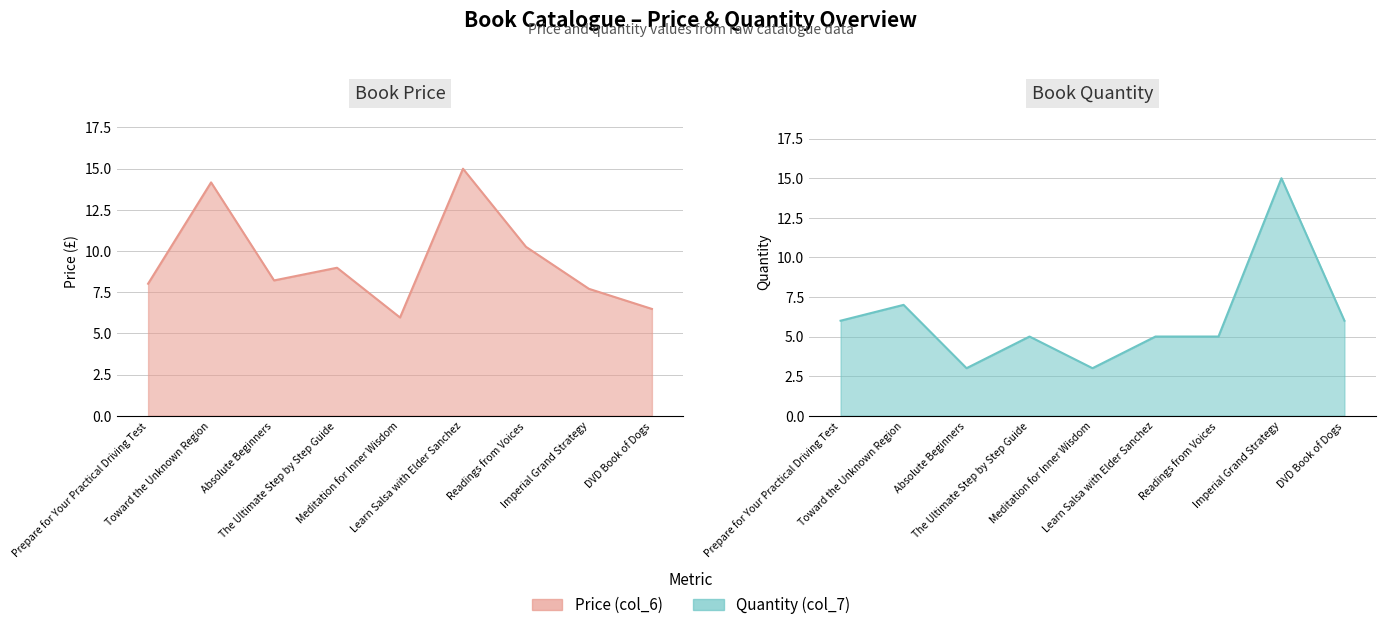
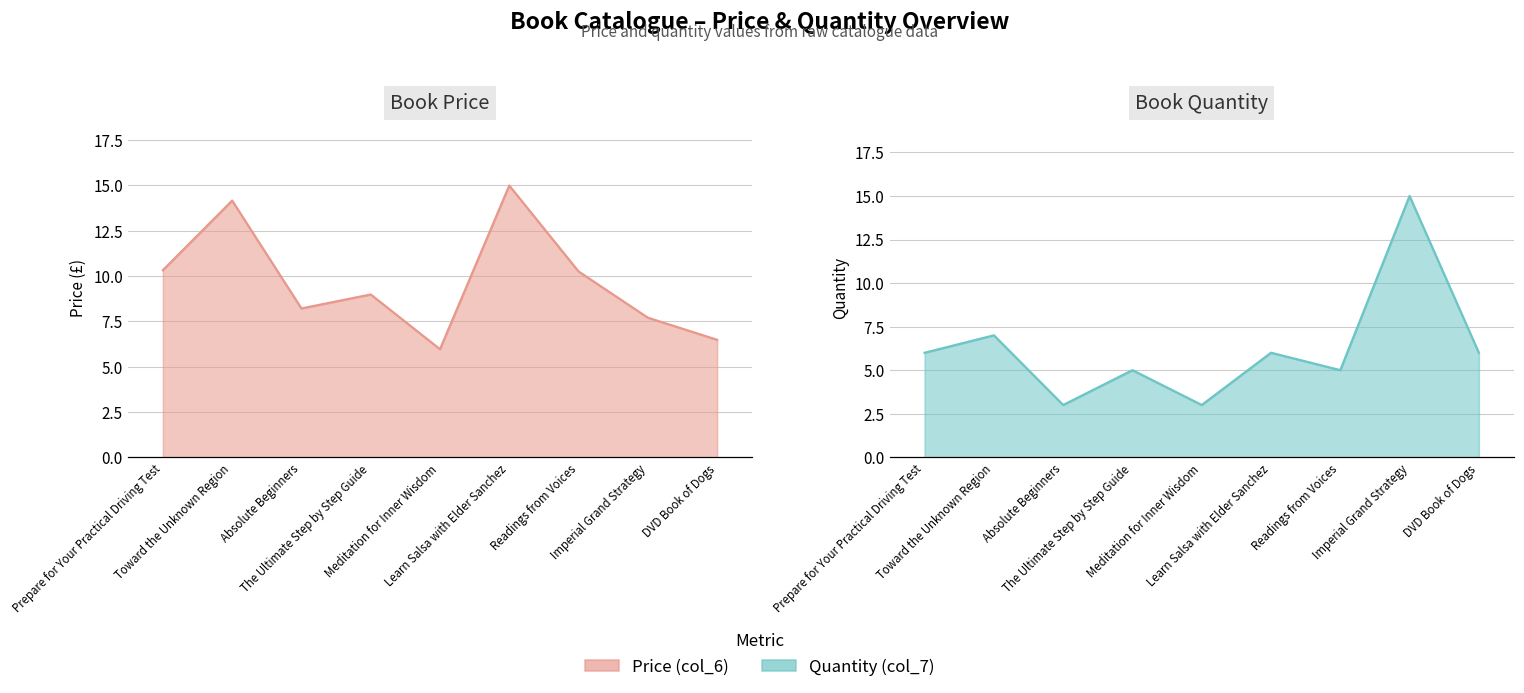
  {
    "Book Price": {
-     "Prepare for Your Practical Driving Test": 8.0,
+     "Prepare for Your Practical Driving Test": 10.3,
      "Toward the Unknown Region": 14.2,
      "Absolute Beginners": 8.2,
      "The Ultimate Step by Step Guide": 9.0,
      "Meditation for Inner Wisdom": 6.0,
      "Learn Salsa with Elder Sanchez": 15.0,
      "Readings from Voices": 10.3,
      "Imperial Grand Strategy": 7.7,
      "DVD Book of Dogs": 6.5
    },
    "Book Quantity": {
      "Prepare for Your Practical Driving Test": 6,
      "Toward the Unknown Region": 7,
      "Absolute Beginners": 3,
      "The Ultimate Step by Step Guide": 5,
      "Meditation for Inner Wisdom": 3,
-     "Learn Salsa with Elder Sanchez": 5,
+     "Learn Salsa with Elder Sanchez": 6,
      "Readings from Voices": 5,
      "Imperial Grand Strategy": 15,
      "DVD Book of Dogs": 6
    }
  }
